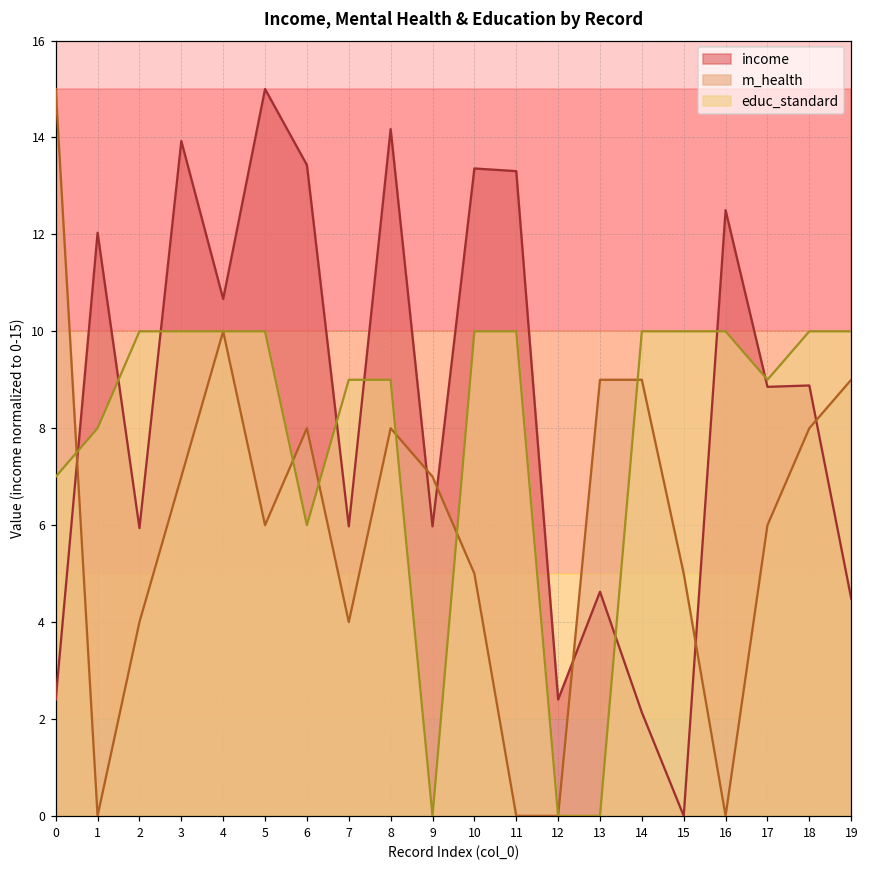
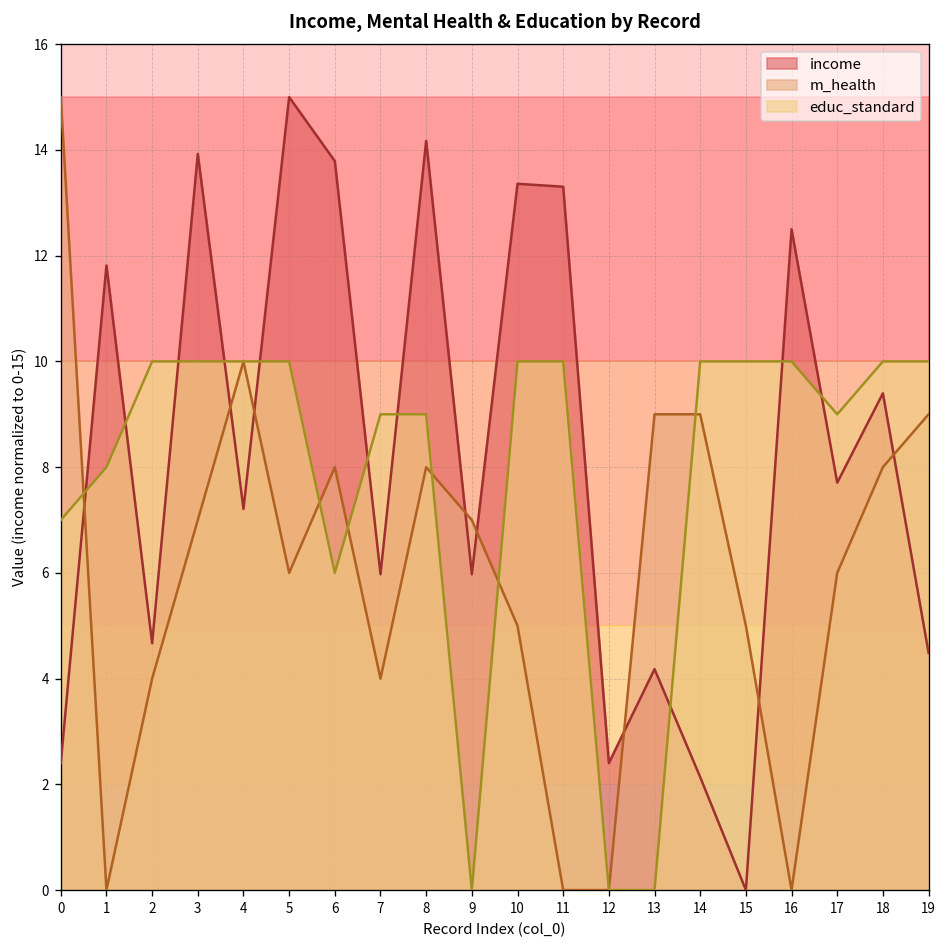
  {
    "income": {
      "0": 2.4,
-     "1": 12.0,
-     "2": 5.9,
+     "1": 11.8,
+     "2": 4.7,
      "3": 13.9,
-     "4": 10.7,
+     "4": 7.2,
      "5": 15.0,
-     "6": 13.4,
+     "6": 13.8,
      "7": 6.0,
      "8": 14.2,
      "9": 6.0,
      "10": 13.4,
      "11": 13.3,
      "12": 2.4,
-     "13": 4.6,
+     "13": 4.2,
      "14": 2.1,
      "15": 0.0,
      "16": 12.5,
-     "17": 8.9,
-     "18": 8.9,
+     "17": 7.7,
+     "18": 9.4,
      "19": 4.5
    }
  }
